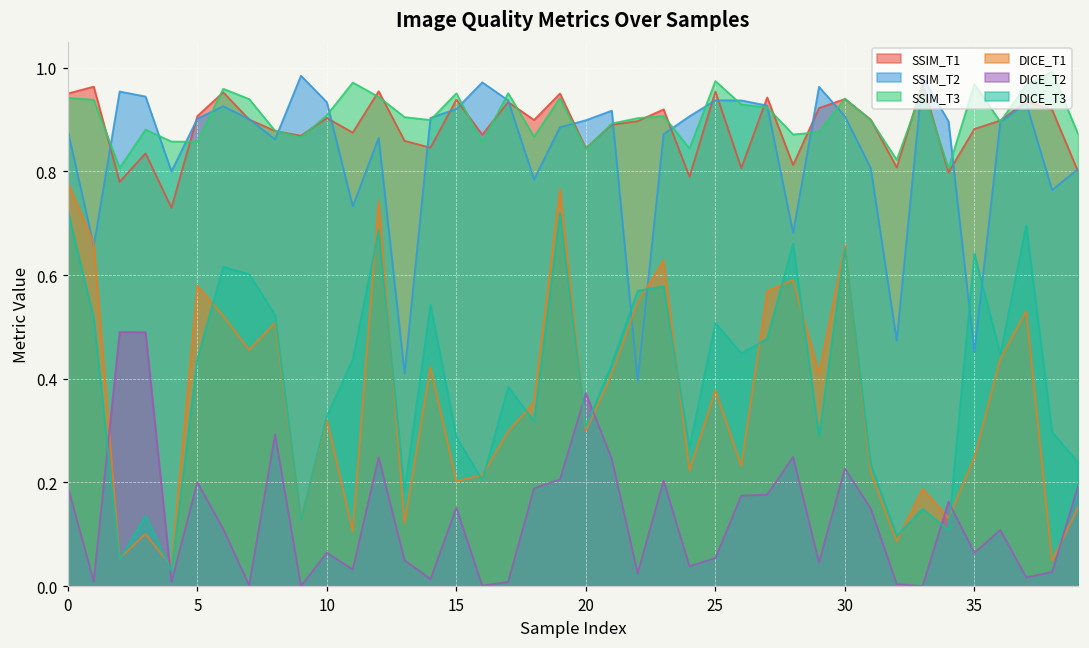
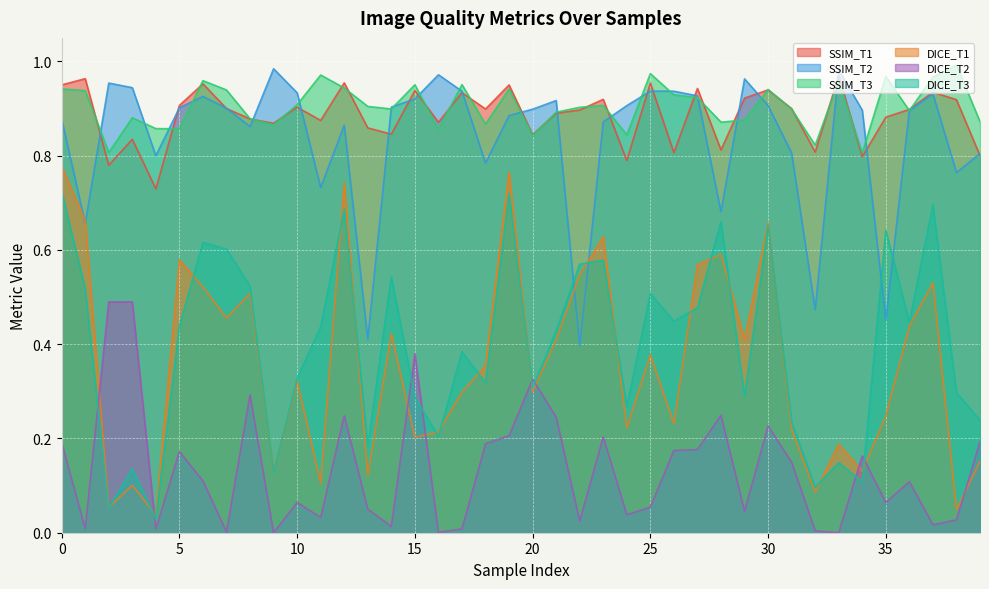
  {
    "SSIM_T2": {
      "0": 0.88,
      "10": 0.93,
      "15": 0.92,
      "20": 0.90,
      "25": 0.94,
      "30": 0.91,
      "35": 0.45
    },
    "DICE_T2": {
      "0": 0.19,
-     "5": 0.20,
+     "5": 0.17,
      "10": 0.06,
-     "15": 0.15,
-     "20": 0.37,
+     "15": 0.38,
+     "20": 0.33,
      "25": 0.05,
      "30": 0.23,
      "35": 0.06
    }
  }
